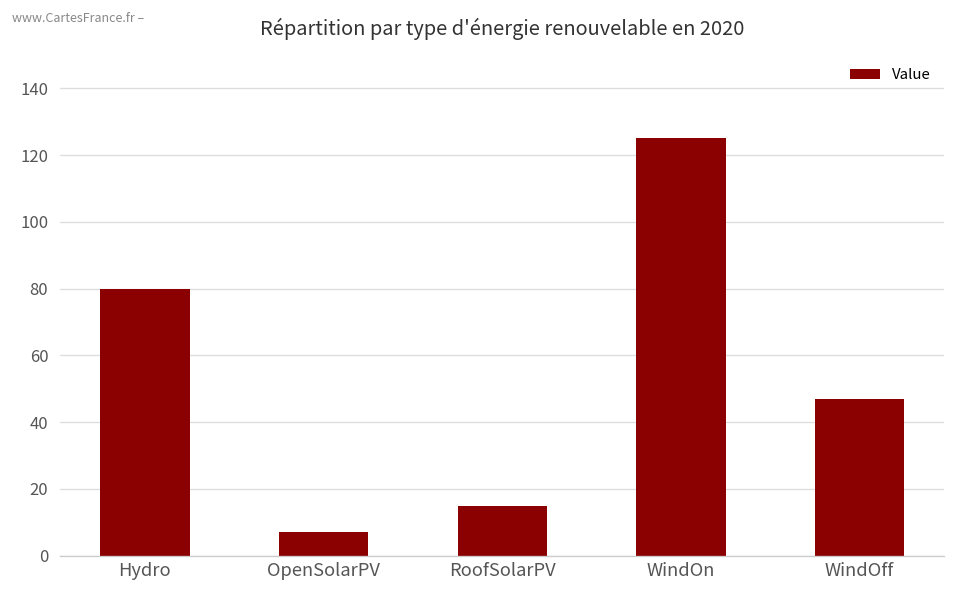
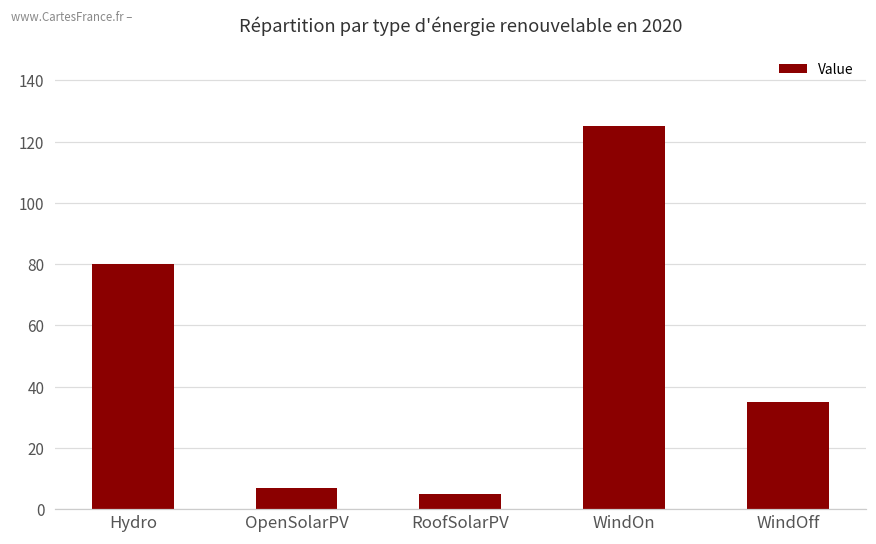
  {
    "Hydro": 80,
    "OpenSolarPV": 7,
-   "RoofSolarPV": 15,
+   "RoofSolarPV": 5,
    "WindOn": 125,
-   "WindOff": 47
+   "WindOff": 35
  }
